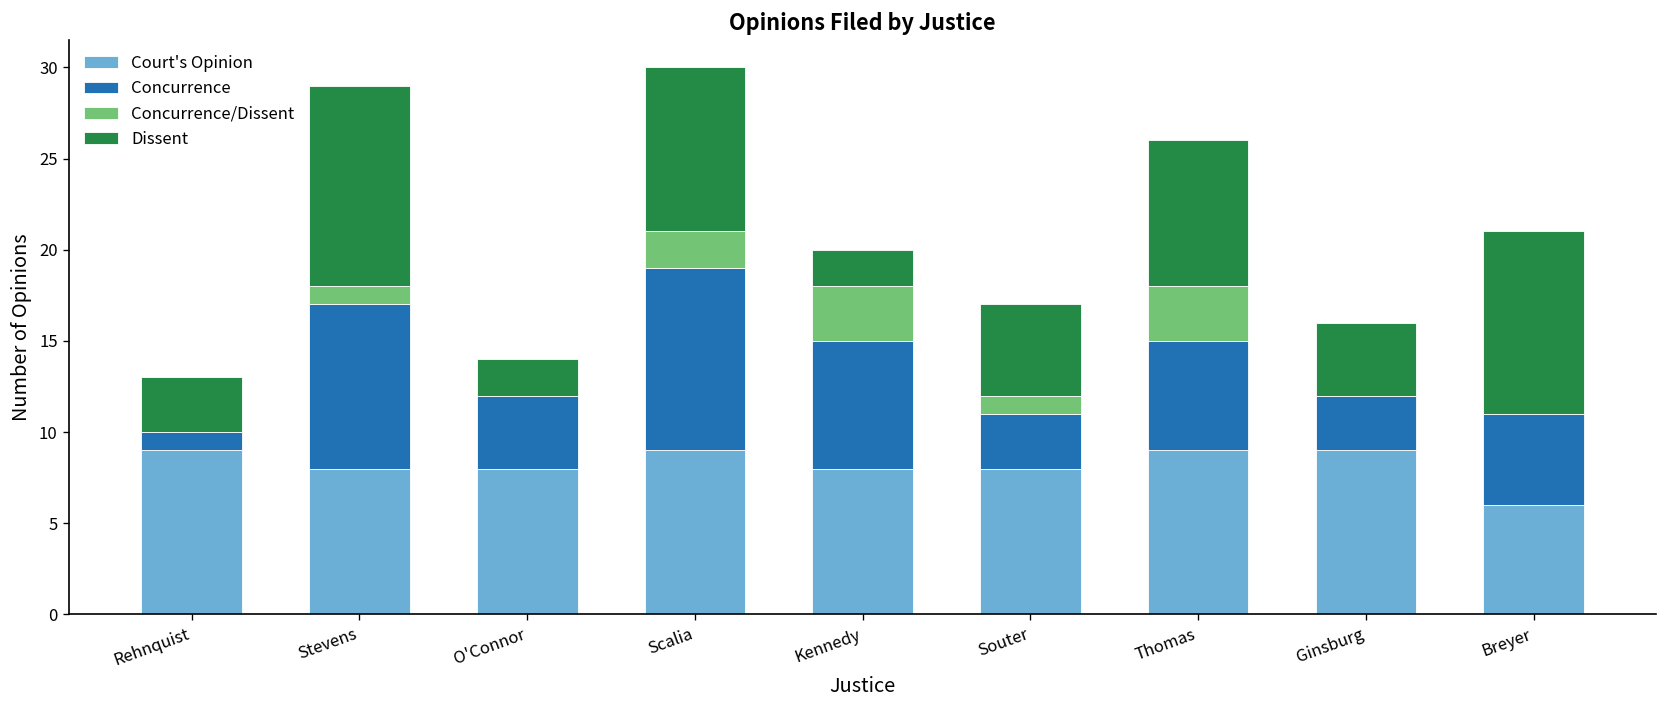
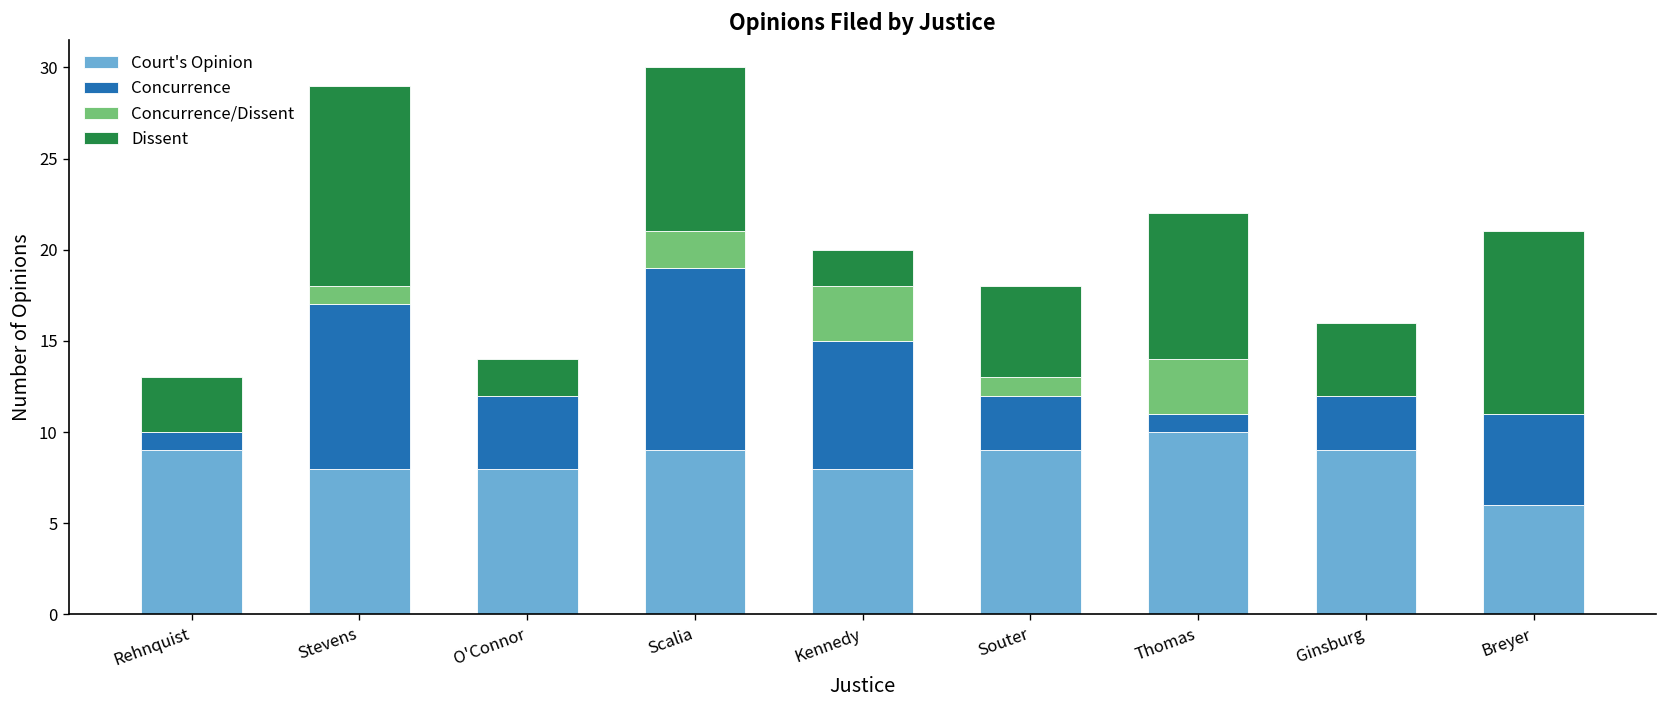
  {
    "Court's Opinion": {
      "Rehnquist": 9,
      "Stevens": 8,
      "O'Connor": 8,
      "Scalia": 9,
      "Kennedy": 8,
-     "Souter": 8,
-     "Thomas": 9,
+     "Souter": 9,
+     "Thomas": 10,
      "Ginsburg": 9,
      "Breyer": 6
    },
    "Concurrence": {
      "Rehnquist": 1,
      "Stevens": 9,
      "O'Connor": 4,
      "Scalia": 10,
      "Kennedy": 7,
      "Souter": 3,
-     "Thomas": 6,
+     "Thomas": 1,
      "Ginsburg": 3,
      "Breyer": 5
    },
    "Concurrence/Dissent": {
      "Rehnquist": 0,
      "Stevens": 1,
      "O'Connor": 0,
      "Scalia": 2,
      "Kennedy": 3,
      "Souter": 1,
      "Thomas": 3,
      "Ginsburg": 0,
      "Breyer": 0
    },
    "Dissent": {
      "Rehnquist": 3,
      "Stevens": 11,
      "O'Connor": 2,
      "Scalia": 9,
      "Kennedy": 2,
      "Souter": 5,
      "Thomas": 8,
      "Ginsburg": 4,
      "Breyer": 10
    }
  }
